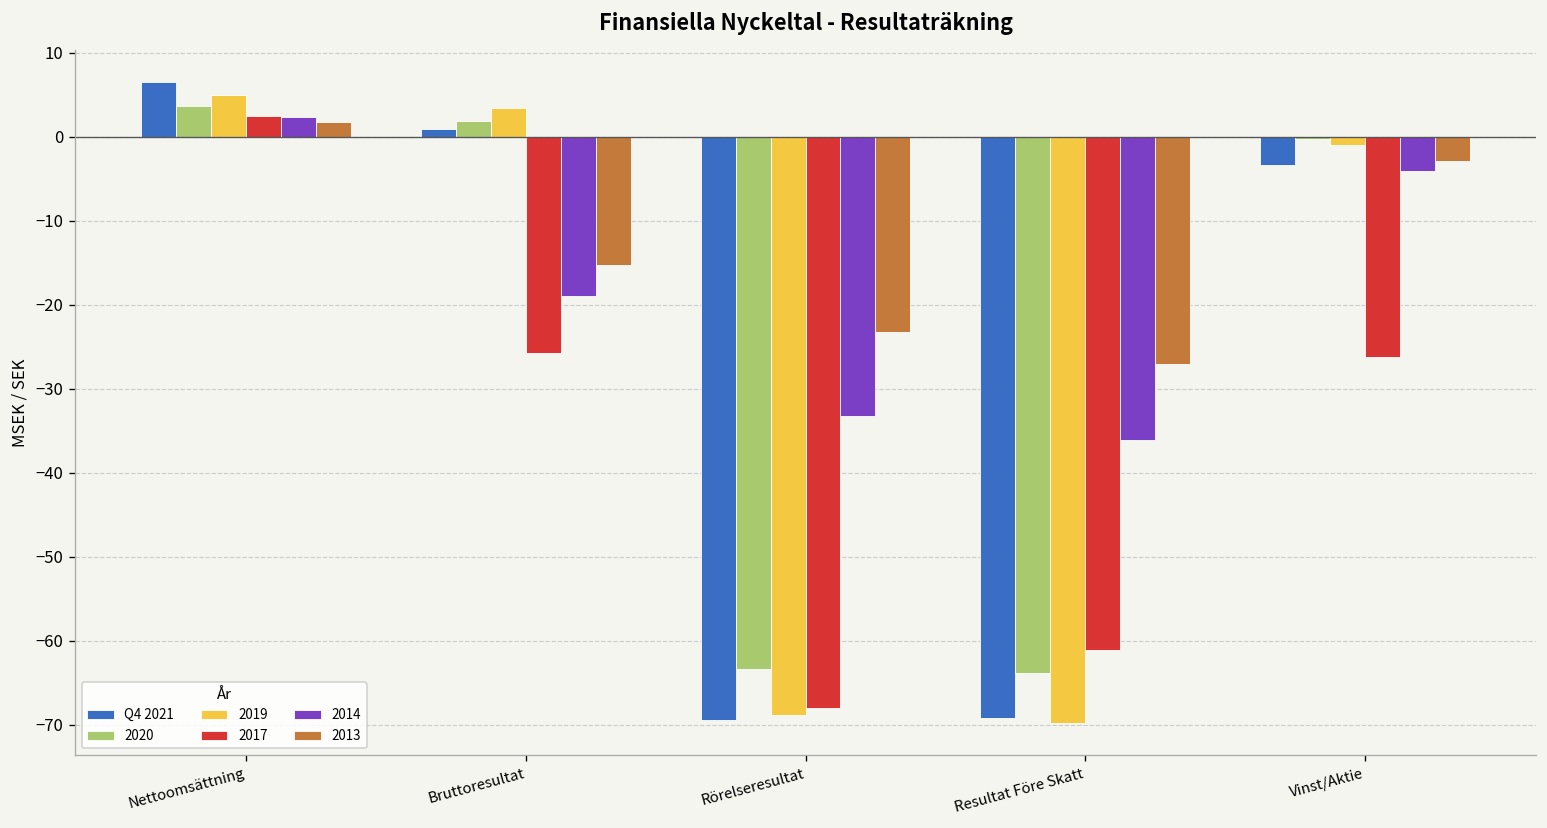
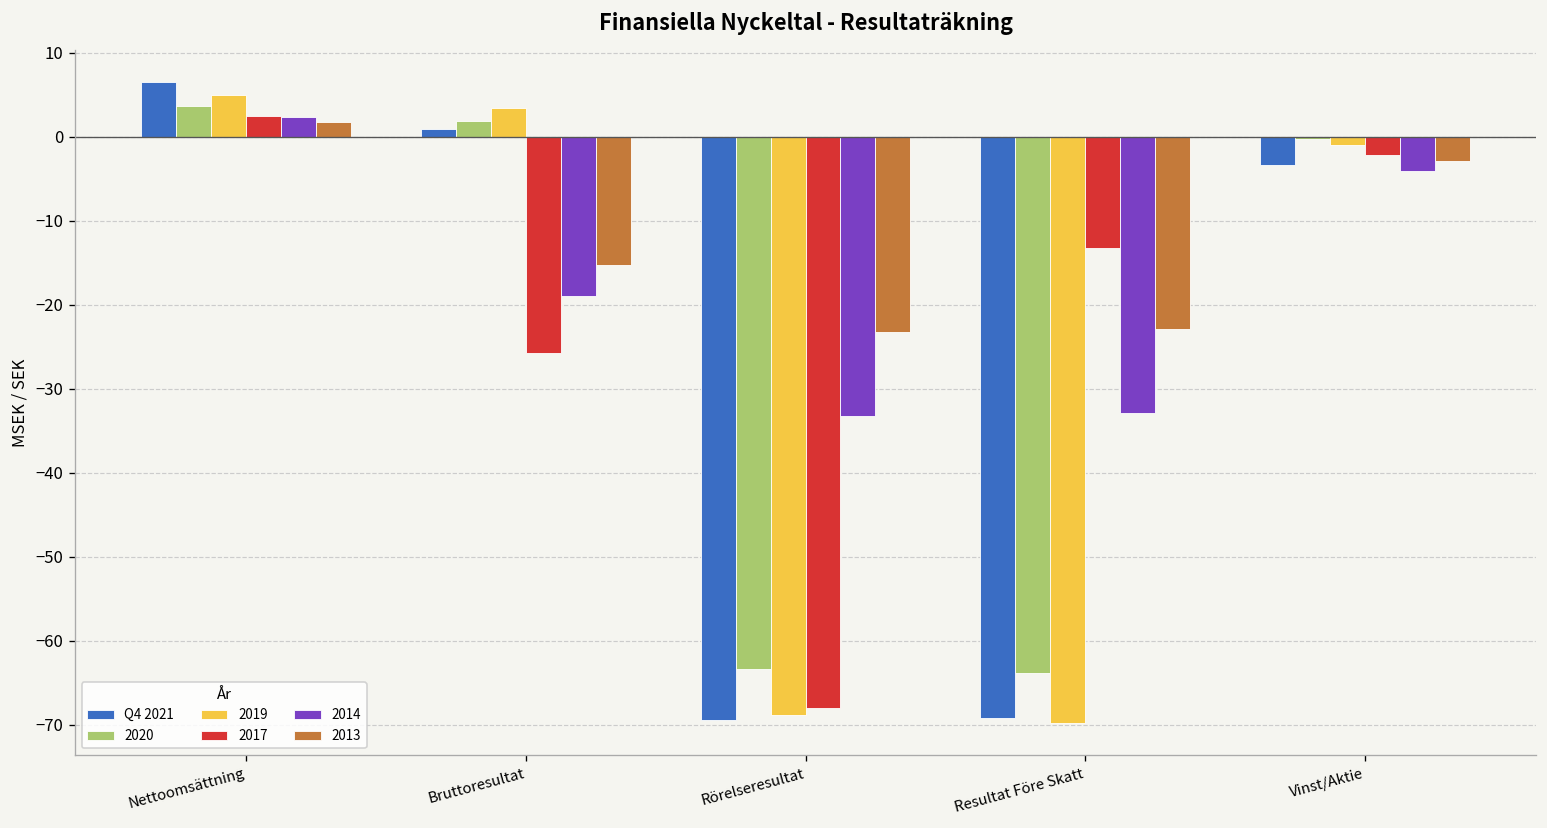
  {
    "Q4 2021": {
      "Nettoomsättning": 7,
      "Bruttoresultat": 1,
      "Rörelseresultat": -69,
      "Resultat Före Skatt": -69,
      "Vinst/Aktie": -3
    },
    "2020": {
      "Nettoomsättning": 4,
      "Bruttoresultat": 2,
      "Rörelseresultat": -63,
      "Resultat Före Skatt": -64
    },
    "2019": {
      "Nettoomsättning": 5,
      "Bruttoresultat": 3,
      "Rörelseresultat": -69,
      "Resultat Före Skatt": -70,
      "Vinst/Aktie": -1
    },
    "2017": {
      "Nettoomsättning": 2,
      "Bruttoresultat": -26,
      "Rörelseresultat": -68,
-     "Resultat Före Skatt": -61,
-     "Vinst/Aktie": -26
+     "Resultat Före Skatt": -13,
+     "Vinst/Aktie": -2
    },
    "2014": {
      "Nettoomsättning": 2,
      "Bruttoresultat": -19,
      "Rörelseresultat": -33,
-     "Resultat Före Skatt": -36,
+     "Resultat Före Skatt": -33,
      "Vinst/Aktie": -4
    },
    "2013": {
      "Nettoomsättning": 2,
      "Bruttoresultat": -15,
      "Rörelseresultat": -23,
-     "Resultat Före Skatt": -27,
+     "Resultat Före Skatt": -23,
      "Vinst/Aktie": -3
    }
  }
